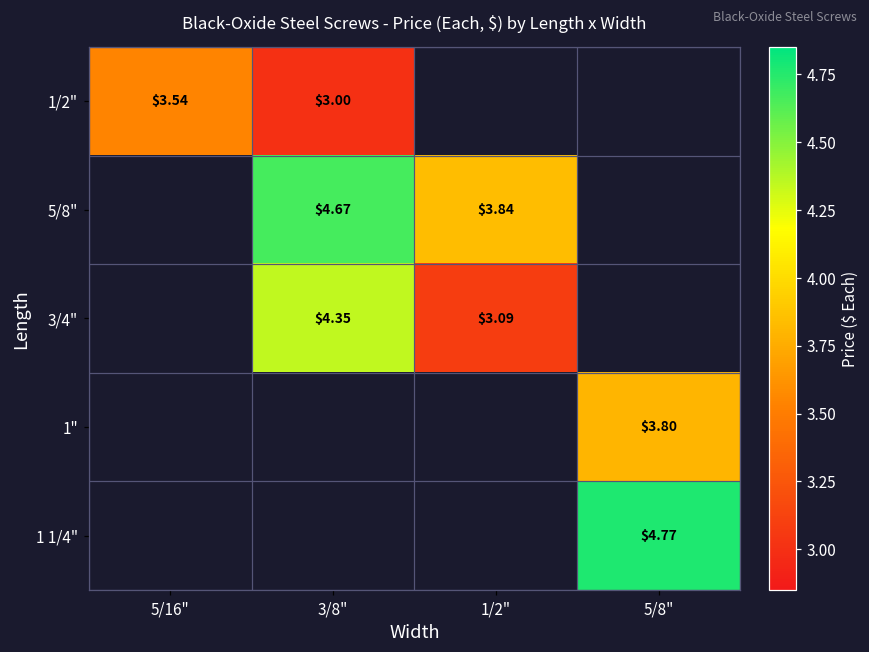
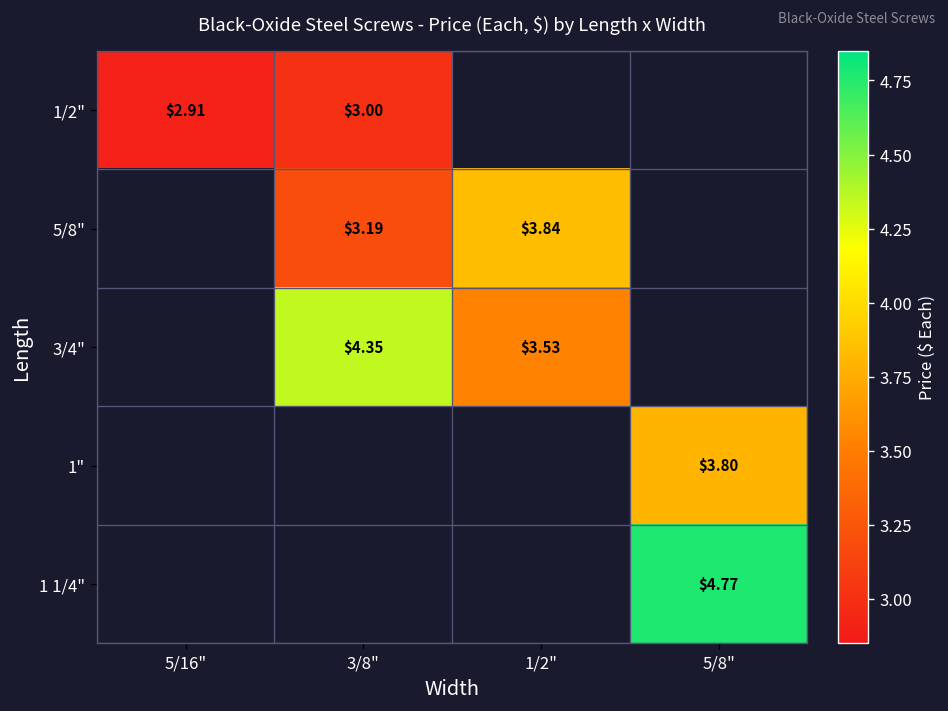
  {
    "1/2\"": {
-     "5/16\"": "$3.54",
+     "5/16\"": "$2.91",
      "3/8\"": "$3.00"
    },
    "5/8\"": {
-     "3/8\"": "$4.67",
+     "3/8\"": "$3.19",
      "1/2\"": "$3.84"
    },
    "3/4\"": {
      "3/8\"": "$4.35",
-     "1/2\"": "$3.09"
+     "1/2\"": "$3.53"
    },
    "1\"": {
      "5/8\"": "$3.80"
    },
    "1 1/4\"": {
      "5/8\"": "$4.77"
    }
  }
